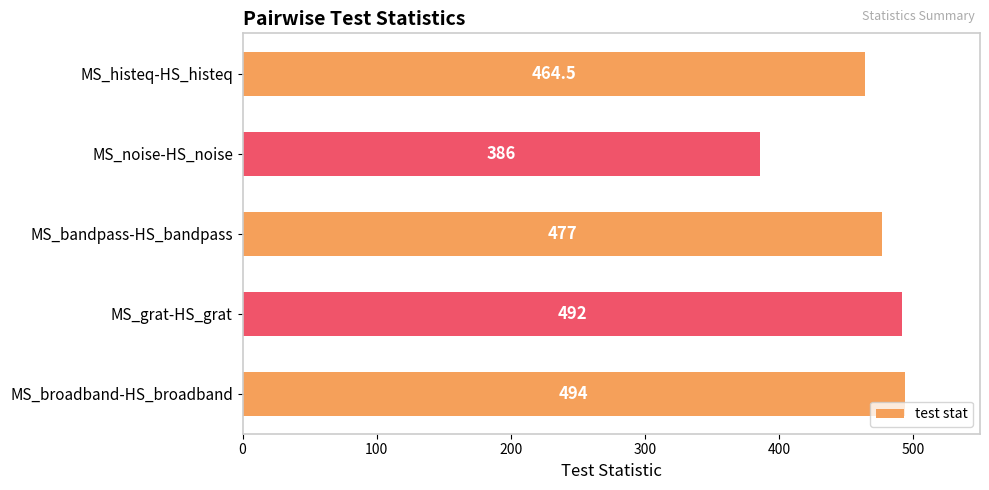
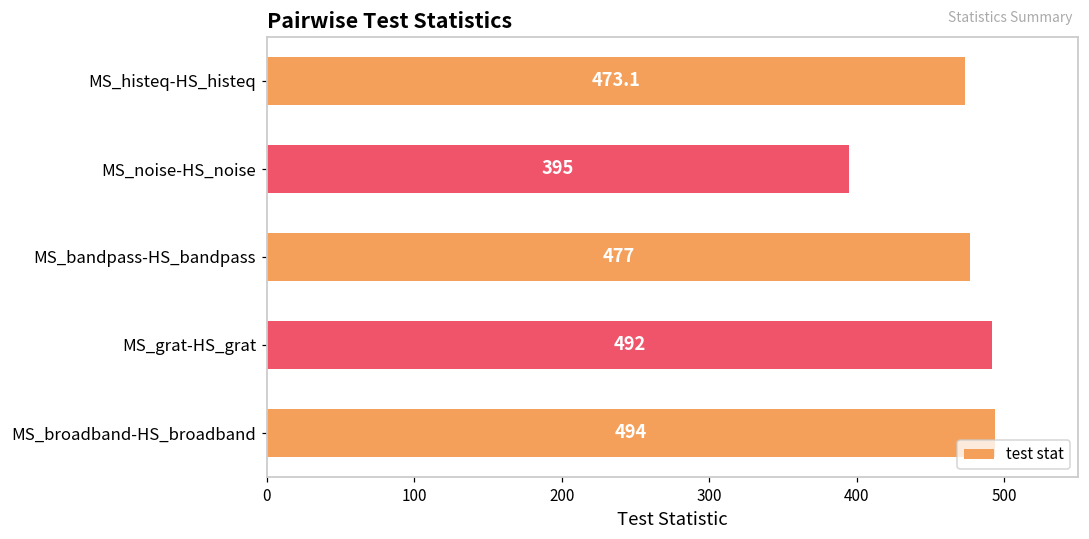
  {
-   "MS_histeq-HS_histeq": 464.5,
-   "MS_noise-HS_noise": 386,
+   "MS_histeq-HS_histeq": 473.1,
+   "MS_noise-HS_noise": 395,
    "MS_bandpass-HS_bandpass": 477,
    "MS_grat-HS_grat": 492,
    "MS_broadband-HS_broadband": 494
  }
